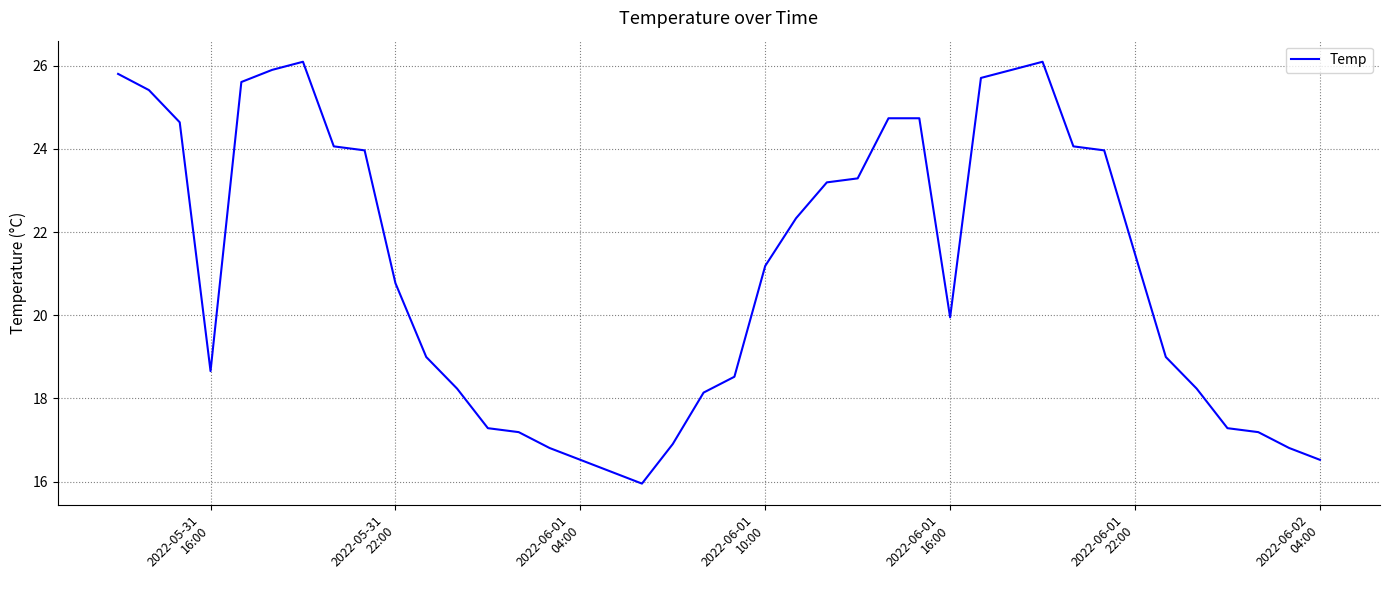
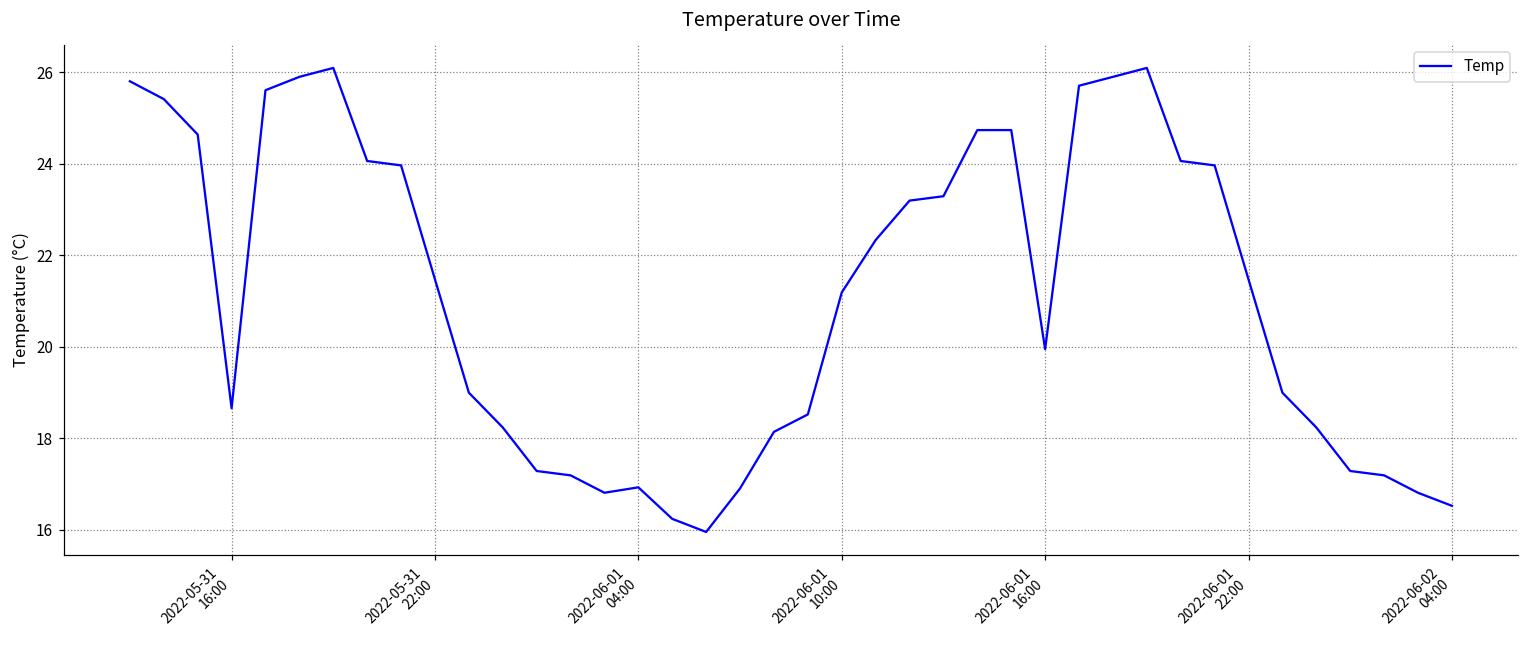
  {
    "2022-05-31 16:00": 18.7,
-   "2022-05-31 22:00": 20.8,
-   "2022-06-01 04:00": 16.5,
+   "2022-05-31 22:00": 21.5,
+   "2022-06-01 04:00": 16.9,
    "2022-06-01 10:00": 21.2,
    "2022-06-01 16:00": 19.9,
    "2022-06-01 22:00": 21.5,
    "2022-06-02 04:00": 16.5
  }
